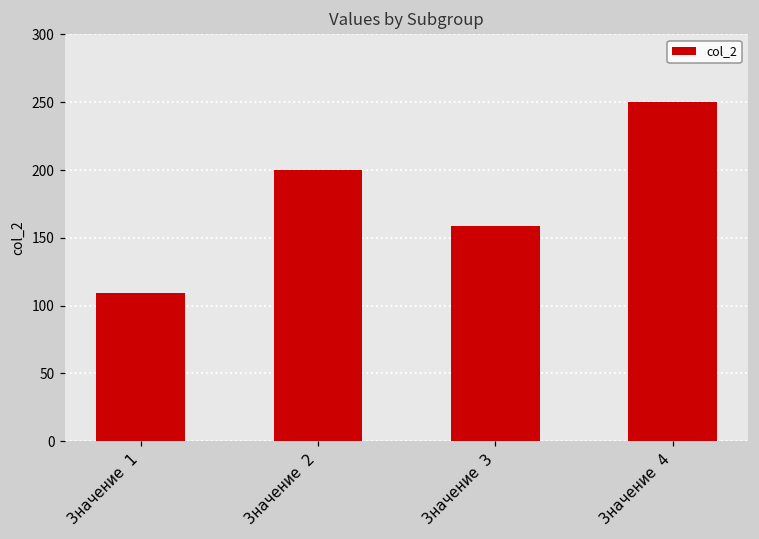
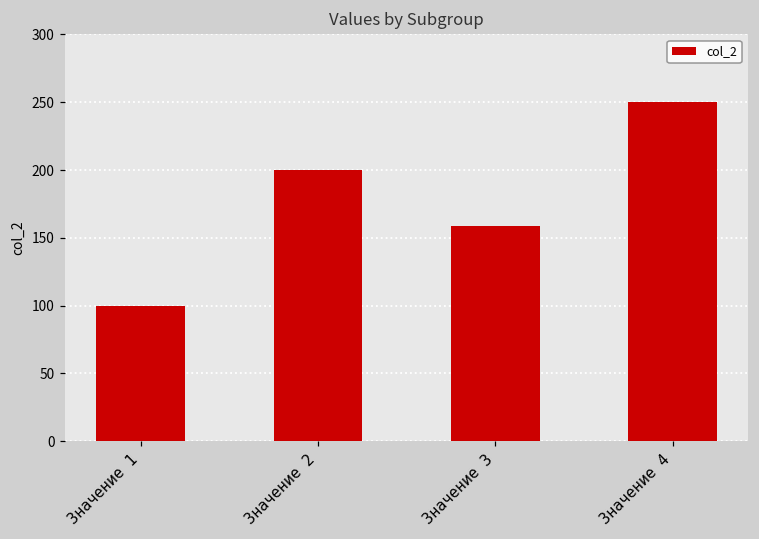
  {
-   "Значение 1": 109,
+   "Значение 1": 100,
    "Значение 2": 200,
    "Значение 3": 159,
    "Значение 4": 250
  }
